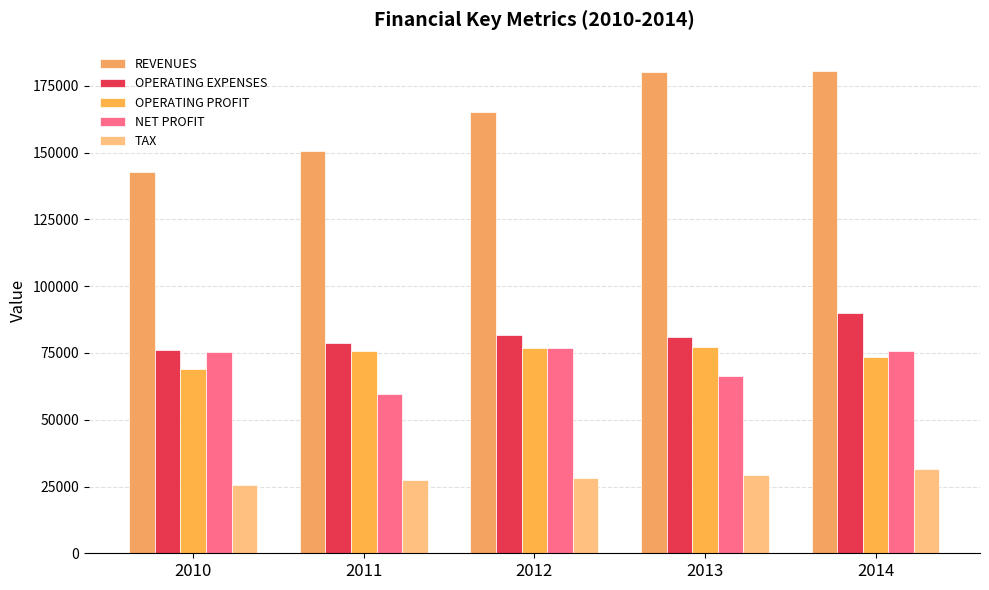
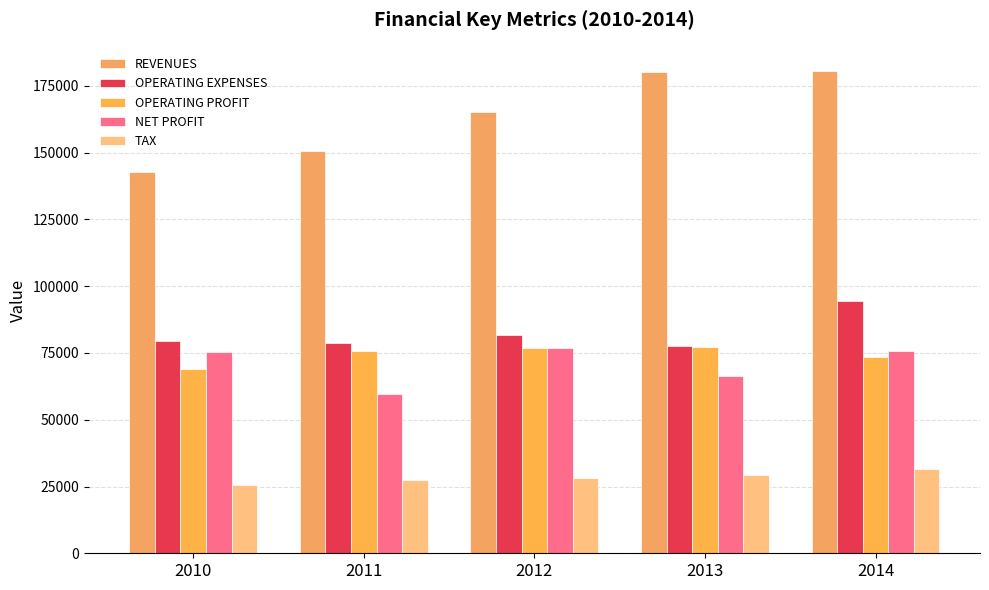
  {
    "OPERATING EXPENSES": {
-     "2010": 76000,
+     "2010": 80000,
      "2011": 79000,
      "2012": 82000,
-     "2013": 81000,
-     "2014": 90000
+     "2013": 77000,
+     "2014": 94000
    },
    "NET PROFIT": {
      "2010": 76000,
      "2011": 60000,
      "2012": 77000,
      "2013": 66000,
      "2014": 76000
    }
  }
